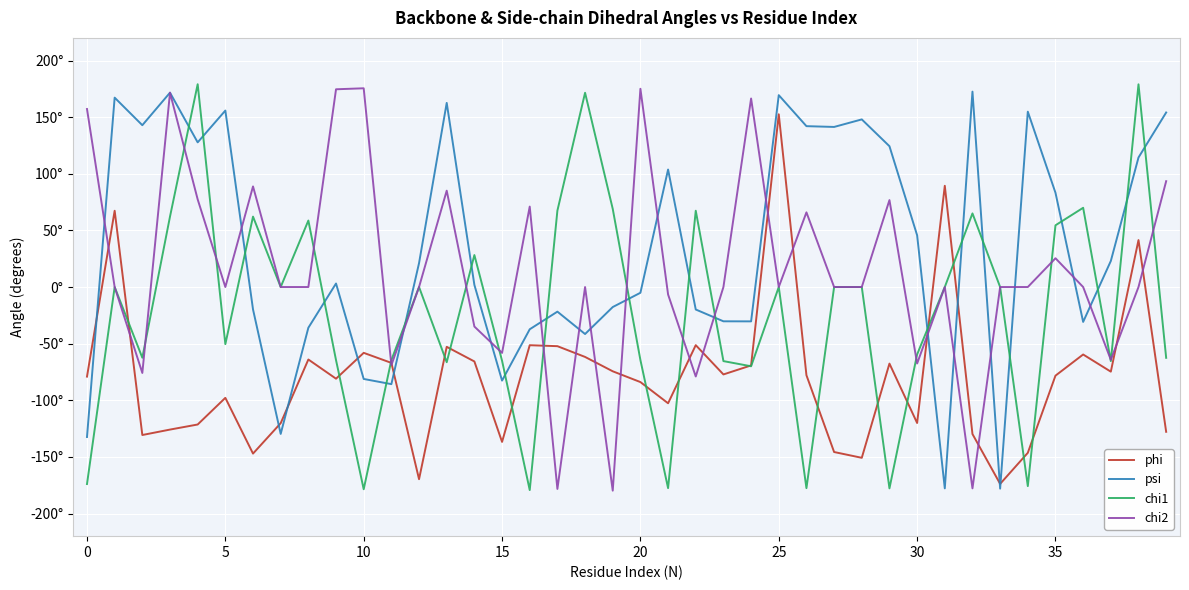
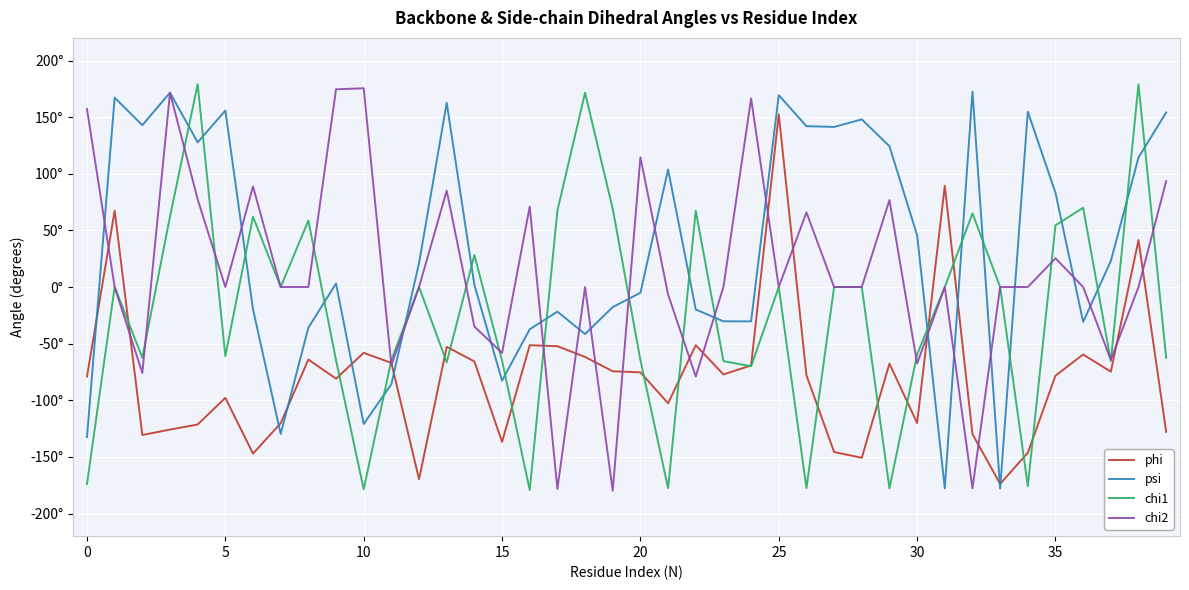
  {
    "phi": {
      "0": "-79°",
      "5": "-98°",
      "10": "-58°",
      "15": "-137°",
-     "20": "-84°",
+     "20": "-75°",
      "25": "153°",
      "30": "-120°",
      "35": "-78°"
    },
    "psi": {
      "0": "-132°",
      "5": "156°",
-     "10": "-81°",
+     "10": "-121°",
      "15": "-83°",
      "20": "-5°",
      "25": "169°",
      "30": "46°",
      "35": "83°"
    },
    "chi1": {
      "0": "-174°",
-     "5": "-50°",
+     "5": "-61°",
      "10": "-179°",
      "15": "-65°",
      "20": "-64°",
      "30": "-59°",
      "35": "55°"
    },
    "chi2": {
      "0": "157°",
      "5": "0°",
      "10": "176°",
      "15": "-58°",
-     "20": "175°",
+     "20": "115°",
      "30": "-68°",
      "35": "25°"
    }
  }
